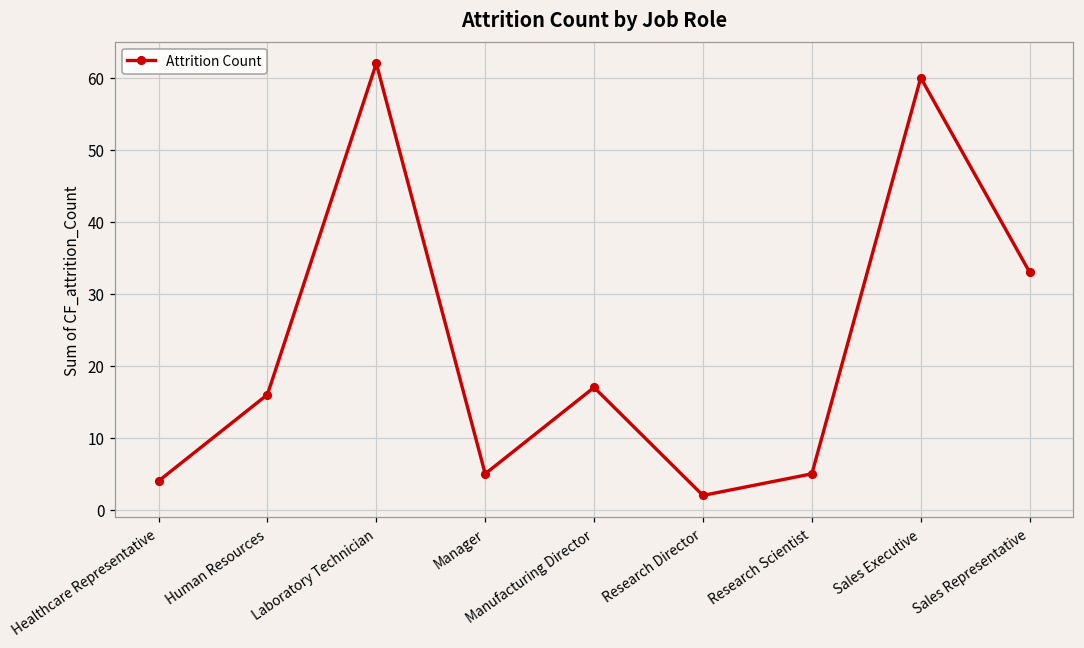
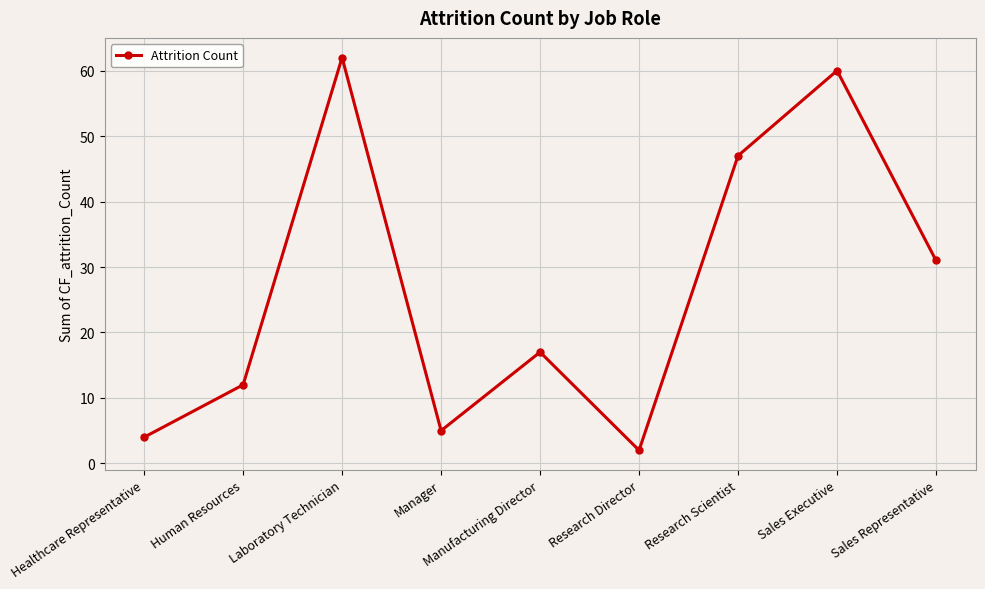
  {
    "Healthcare Representative": 4,
-   "Human Resources": 16,
+   "Human Resources": 12,
    "Laboratory Technician": 62,
    "Manager": 5,
    "Manufacturing Director": 17,
    "Research Director": 2,
-   "Research Scientist": 5,
+   "Research Scientist": 47,
    "Sales Executive": 60,
-   "Sales Representative": 33
+   "Sales Representative": 31
  }
